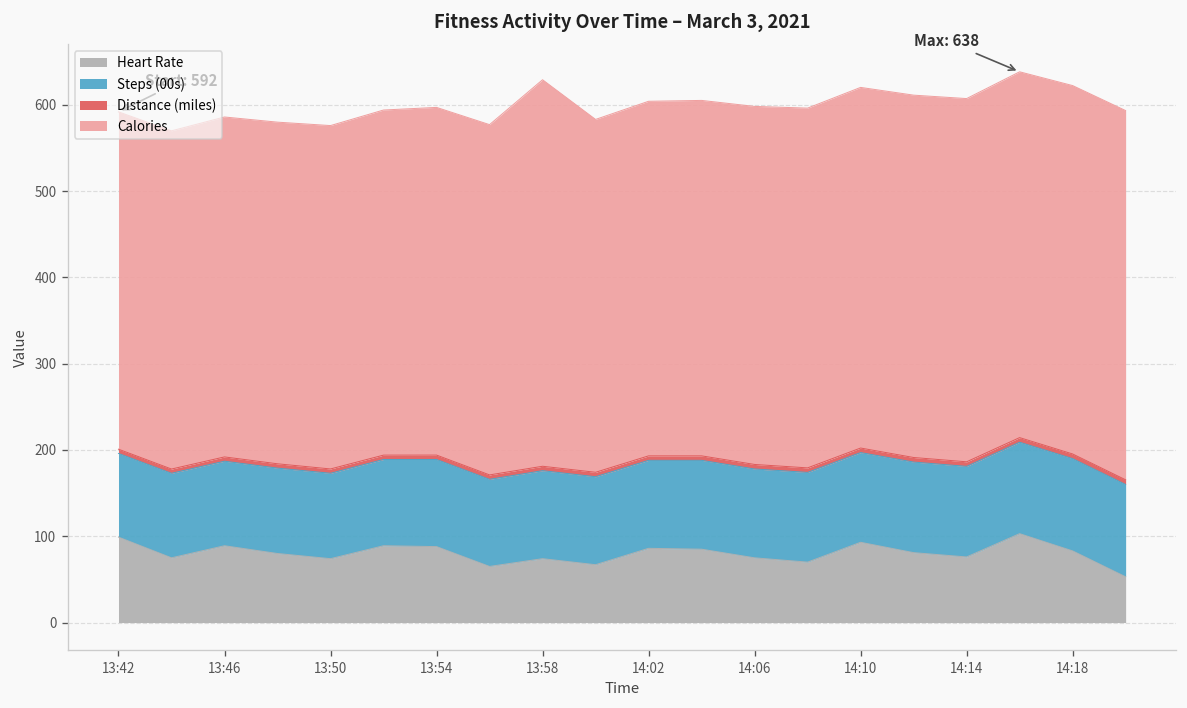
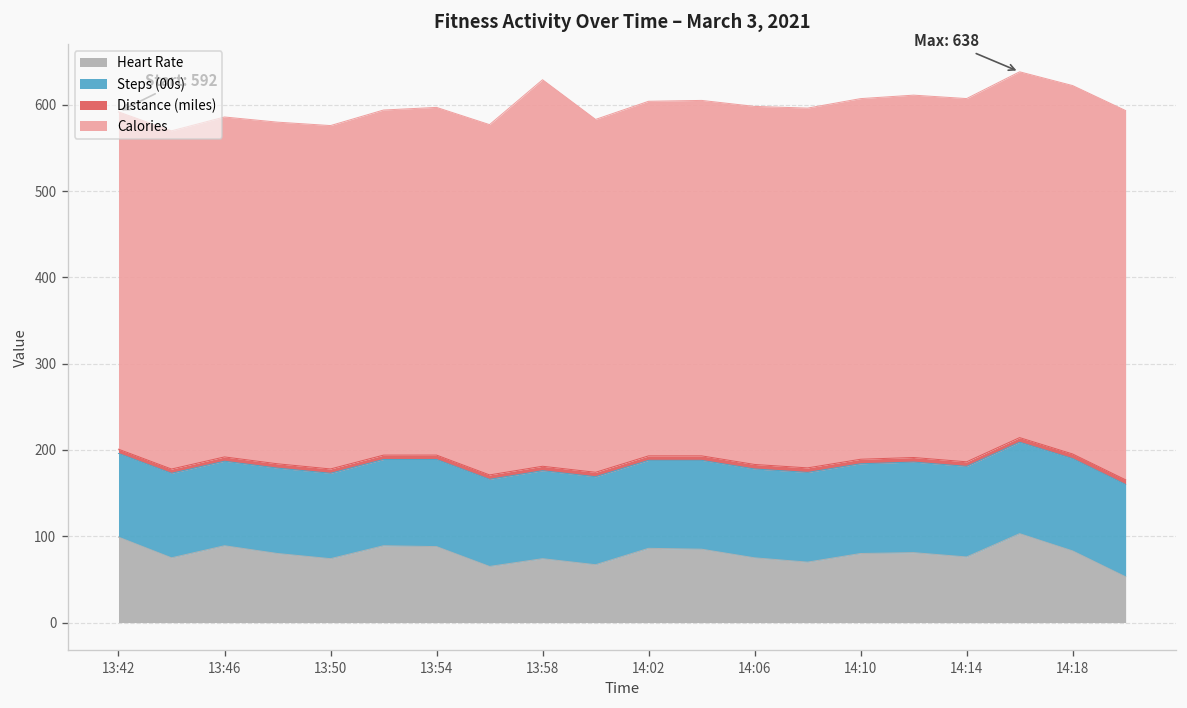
  {
    "Heart Rate": {
      "13:42": 100,
      "13:46": 90,
      "13:50": 70,
      "13:54": 90,
      "13:58": 70,
      "14:02": 90,
      "14:06": 80,
-     "14:10": 90,
+     "14:10": 80,
      "14:14": 80,
      "14:18": 80
    },
    "Steps (00s)": {
      "13:42": 100,
      "13:46": 100,
      "13:50": 100,
      "13:54": 100,
      "13:58": 100,
      "14:02": 100,
      "14:06": 100,
      "14:10": 100,
      "14:14": 110,
      "14:18": 110
    },
    "Distance (miles)": {
      "13:42": 0,
      "13:46": 0,
      "13:50": 10,
      "13:54": 10,
      "13:58": 10,
      "14:02": 10,
      "14:06": 10,
      "14:10": 10,
      "14:14": 10,
      "14:18": 10
    },
    "Calories": {
      "13:46": 390,
      "13:50": 400,
      "13:54": 400,
      "13:58": 450,
      "14:02": 410,
      "14:06": 420,
      "14:10": 420,
      "14:14": 420,
      "14:18": 430
    }
  }
